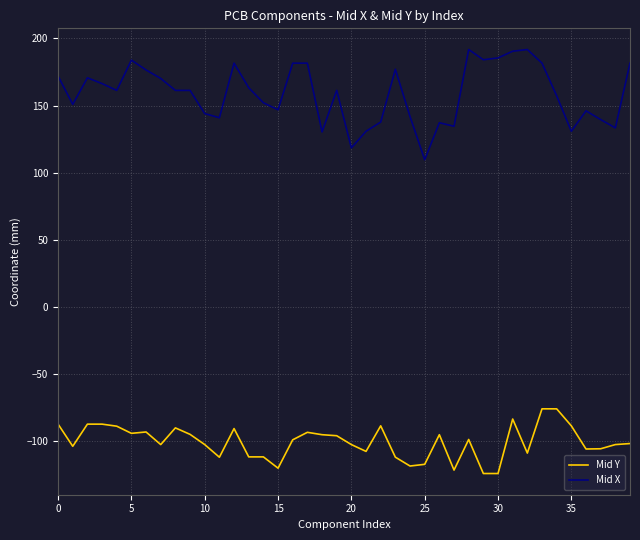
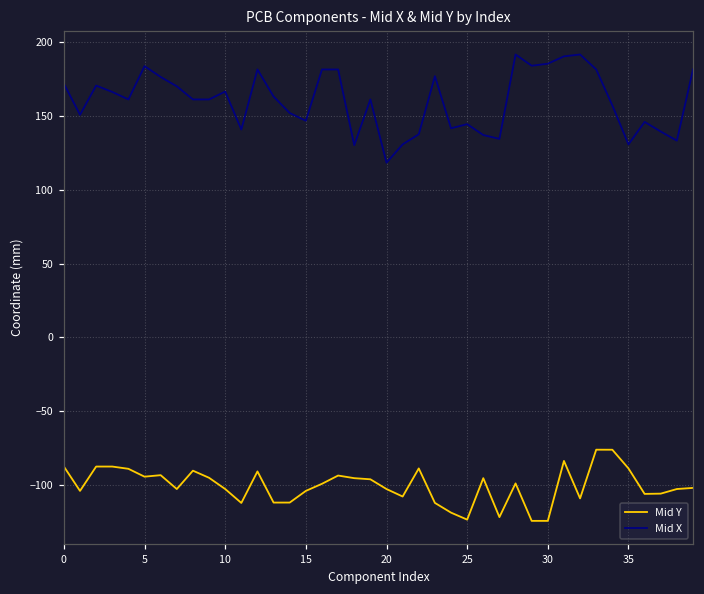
  {
    "Mid Y": {
      "0": -88,
      "5": -94,
      "10": -103,
-     "15": -120,
+     "15": -104,
      "20": -103,
-     "25": -118,
+     "25": -124,
      "30": -124,
      "35": -89
    },
    "Mid X": {
      "0": 172,
      "5": 184,
-     "10": 144,
+     "10": 167,
      "15": 147,
      "20": 118,
-     "25": 110,
+     "25": 145,
      "30": 186,
      "35": 131
    }
  }
